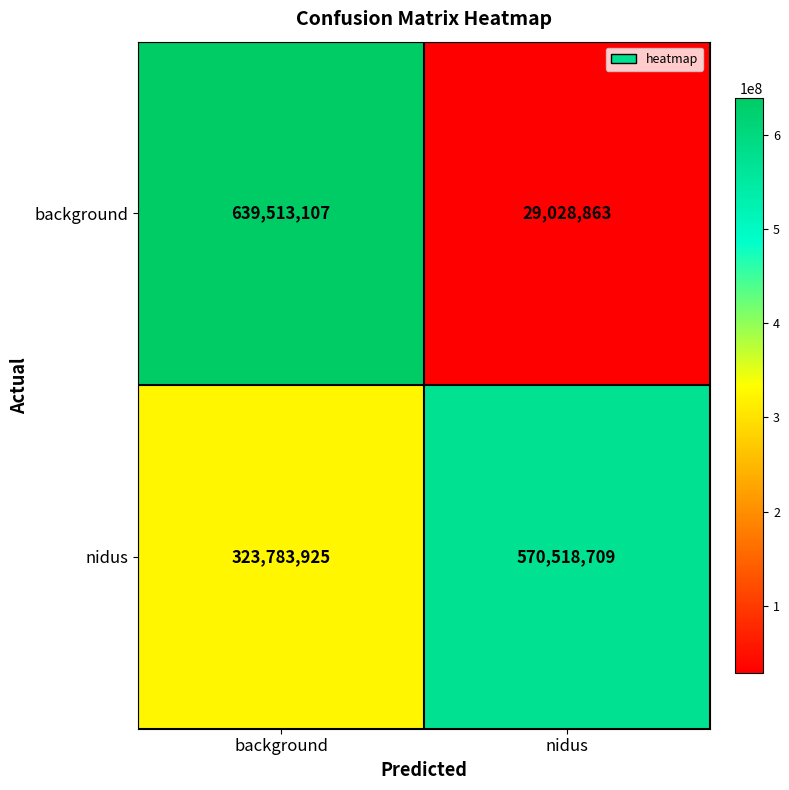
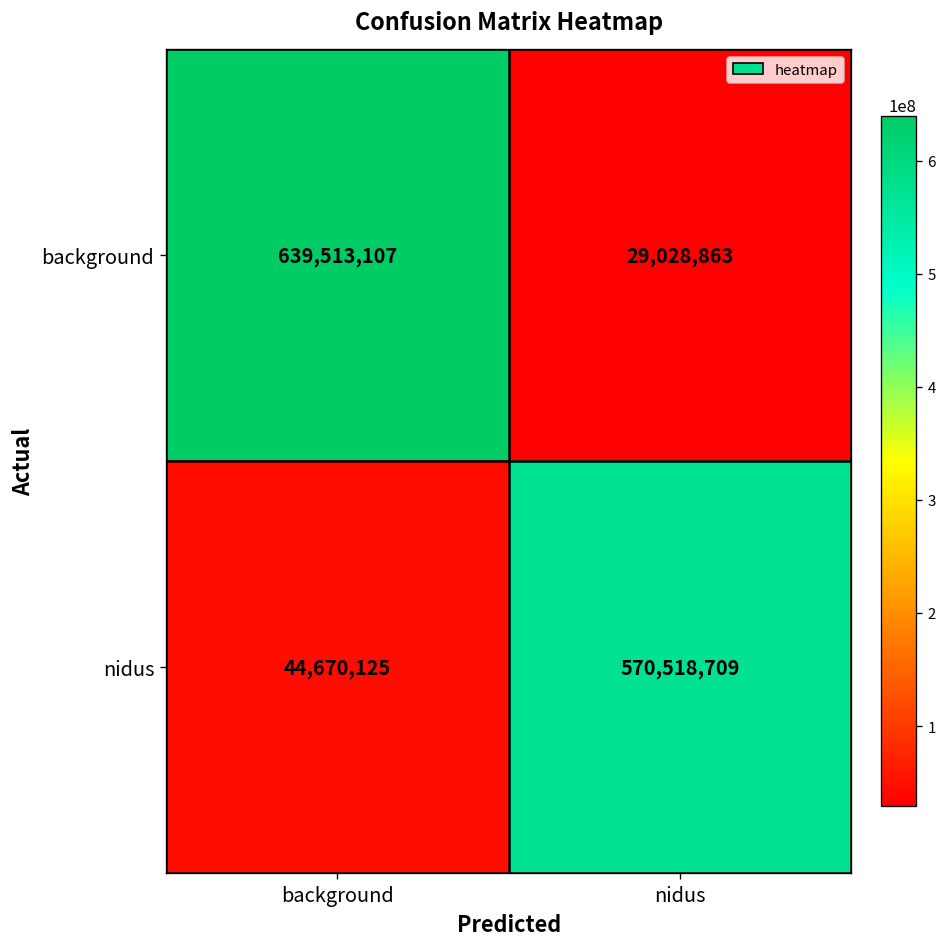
  {
    "background": {
      "background": "639,513,107",
      "nidus": "29,028,863"
    },
    "nidus": {
-     "background": "323,783,925",
+     "background": "44,670,125",
      "nidus": "570,518,709"
    }
  }
